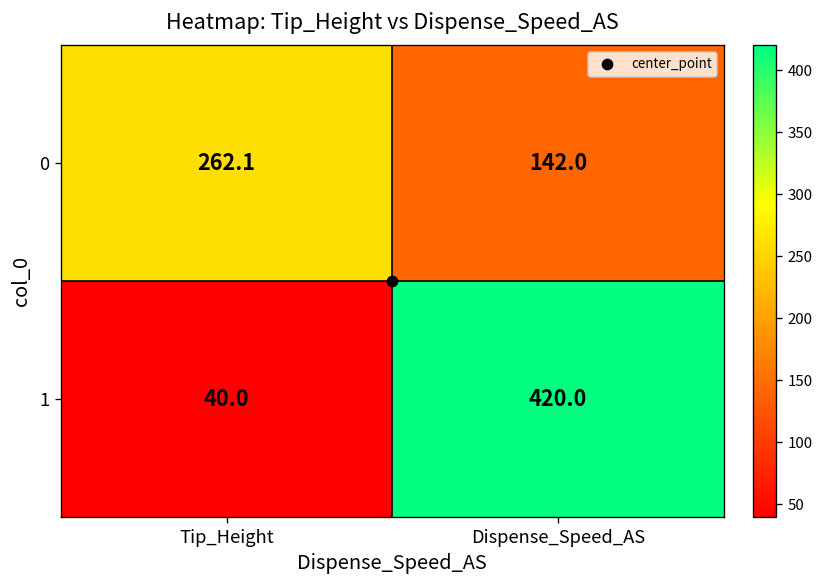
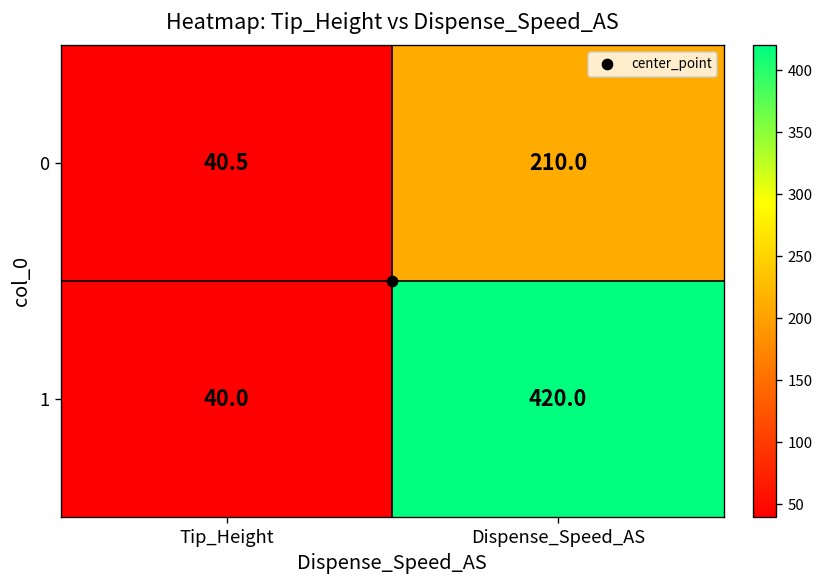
  {
    "0": {
-     "Tip_Height": 262.1,
-     "Dispense_Speed_AS": 142.0
+     "Tip_Height": 40.5,
+     "Dispense_Speed_AS": 210.0
    },
    "1": {
      "Tip_Height": 40.0,
      "Dispense_Speed_AS": 420.0
    }
  }
